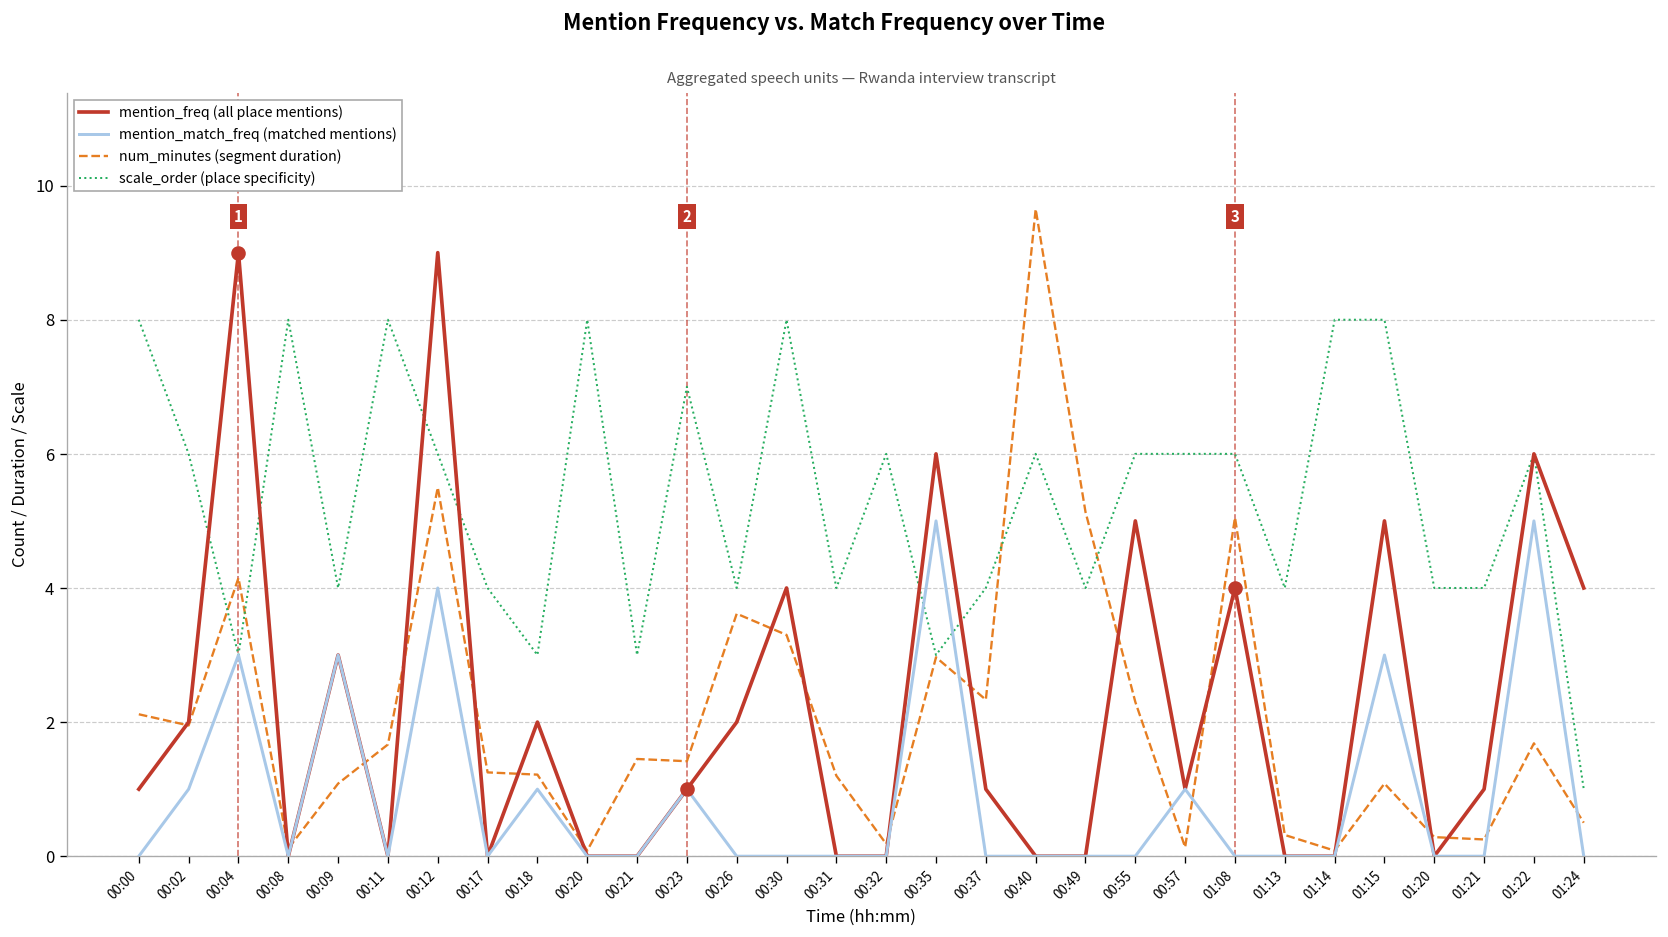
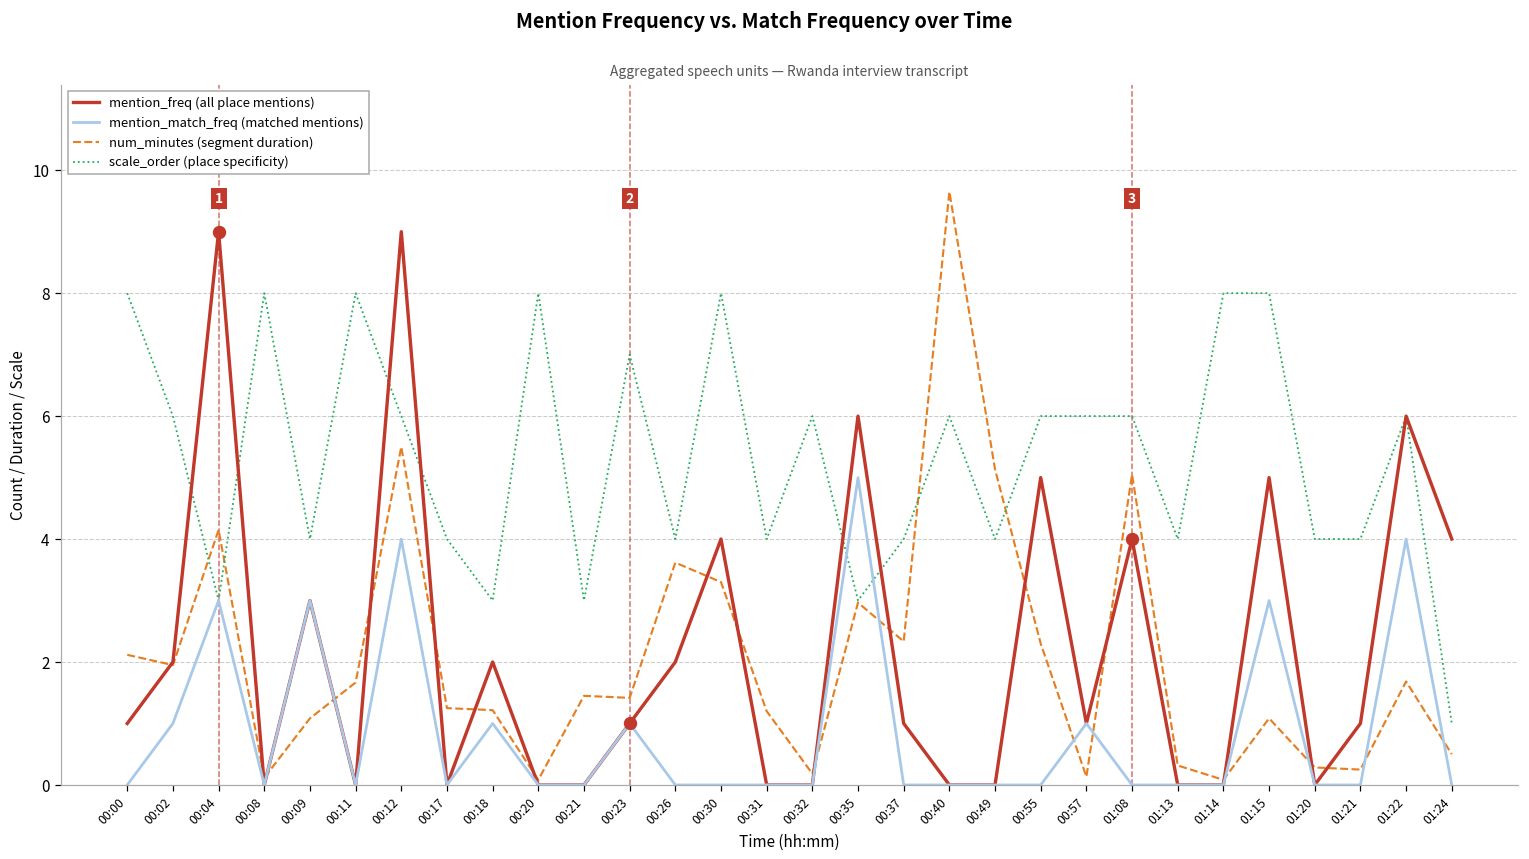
  {
    "mention_match_freq (matched mentions)": {
      "00:00": 0,
      "00:02": 1,
      "00:12": 4,
      "00:18": 1,
      "00:26": 0,
      "00:30": 0,
      "00:35": 5,
      "00:37": 0,
      "00:55": 0,
      "01:08": 0,
      "01:15": 3,
      "01:21": 0,
-     "01:22": 5,
+     "01:22": 4,
      "01:24": 0
    },
    "num_minutes (segment duration)": {
      "00:00": 2.1,
      "00:02": 2.0,
      "00:04": 4.2,
      "00:08": 0.1,
      "00:09": 1.1,
      "00:11": 1.7,
      "00:12": 5.5,
      "00:17": 1.3,
      "00:18": 1.2,
      "00:20": 0.1,
      "00:21": 1.5,
      "00:23": 1.4,
      "00:26": 3.6,
      "00:30": 3.3,
      "00:31": 1.2,
      "00:32": 0.2,
      "00:37": 2.3,
      "00:40": 9.7,
      "00:49": 5.1,
      "00:55": 2.3,
      "00:57": 0.1,
      "01:08": 5.1,
      "01:13": 0.3,
      "01:14": 0.1,
      "01:15": 1.1,
      "01:20": 0.3,
      "01:21": 0.3,
      "01:22": 1.7,
      "01:24": 0.5
    },
    "scale_order (place specificity)": {
      "00:00": 8,
      "00:02": 6,
      "00:08": 8,
      "00:09": 4,
      "00:11": 8,
      "00:12": 6,
      "00:17": 4,
      "00:18": 3,
      "00:20": 8,
      "00:21": 3,
      "00:23": 7,
      "00:26": 4,
      "00:30": 8,
      "00:31": 4,
      "00:32": 6,
      "00:37": 4,
      "00:40": 6,
      "00:49": 4,
      "00:55": 6,
      "00:57": 6,
      "01:08": 6,
      "01:13": 4,
      "01:14": 8,
      "01:15": 8,
      "01:20": 4,
      "01:21": 4,
      "01:24": 1
    }
  }
